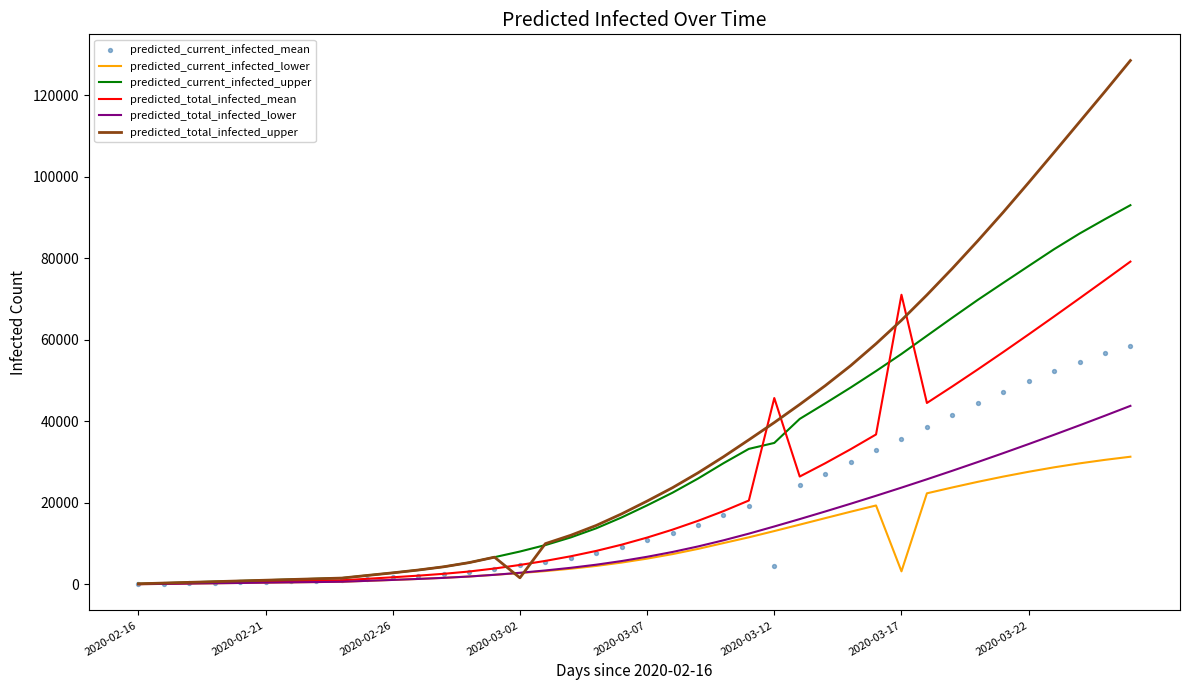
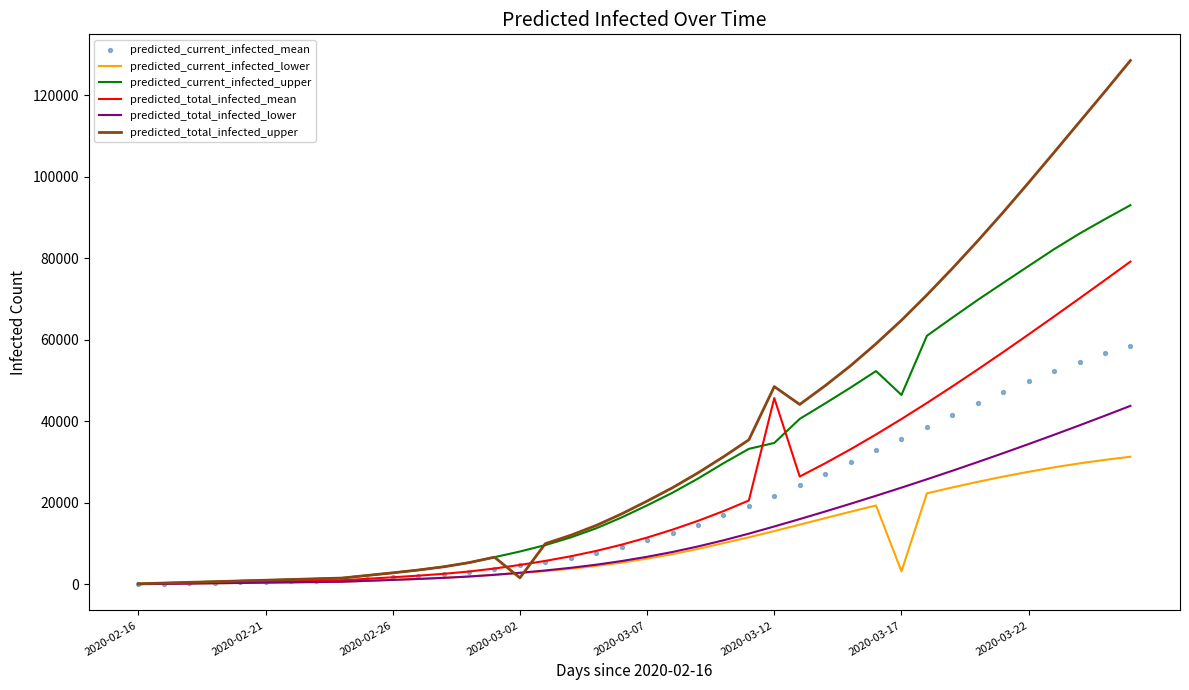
  {
    "predicted_current_infected_mean": {
-     "2020-03-12": 5000
+     "2020-03-12": 22000
    },
    "predicted_current_infected_lower": {
      "2020-03-12": 13000,
      "2020-03-17": 3000,
      "2020-03-22": 28000
    },
    "predicted_current_infected_upper": {
      "2020-03-02": 8000,
      "2020-03-07": 19000,
      "2020-03-12": 35000,
-     "2020-03-17": 57000,
+     "2020-03-17": 46000,
      "2020-03-22": 78000
    },
    "predicted_total_infected_mean": {
      "2020-03-07": 12000,
      "2020-03-12": 46000,
-     "2020-03-17": 71000,
+     "2020-03-17": 41000,
      "2020-03-22": 61000
    },
    "predicted_total_infected_lower": {
      "2020-03-12": 14000,
      "2020-03-17": 24000,
      "2020-03-22": 34000
    },
    "predicted_total_infected_upper": {
      "2020-03-02": 2000,
      "2020-03-07": 20000,
-     "2020-03-12": 40000,
+     "2020-03-12": 49000,
      "2020-03-17": 65000,
      "2020-03-22": 99000
    }
  }
